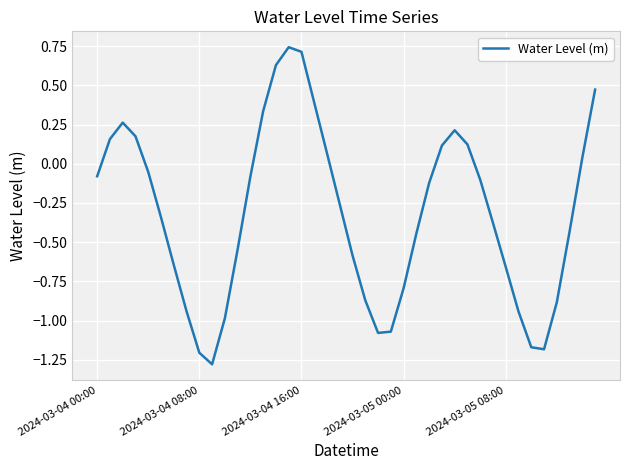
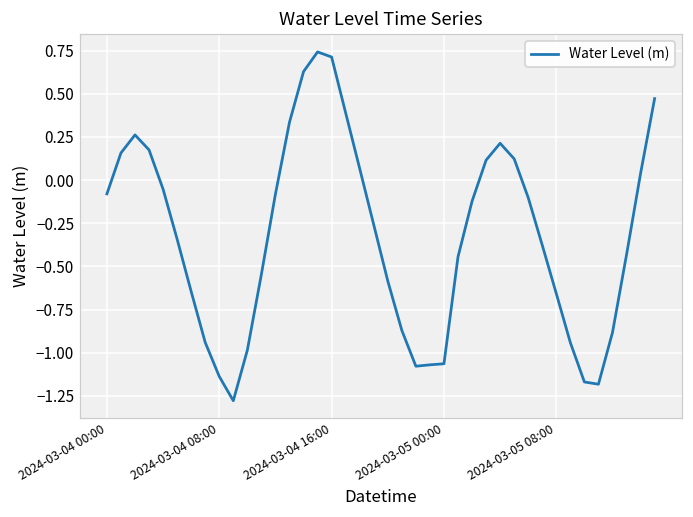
  {
    "2024-03-04 00:00": -0.08,
-   "2024-03-04 08:00": -1.20,
+   "2024-03-04 08:00": -1.14,
    "2024-03-04 16:00": 0.71,
-   "2024-03-05 00:00": -0.79,
+   "2024-03-05 00:00": -1.06,
    "2024-03-05 08:00": -0.66
  }
